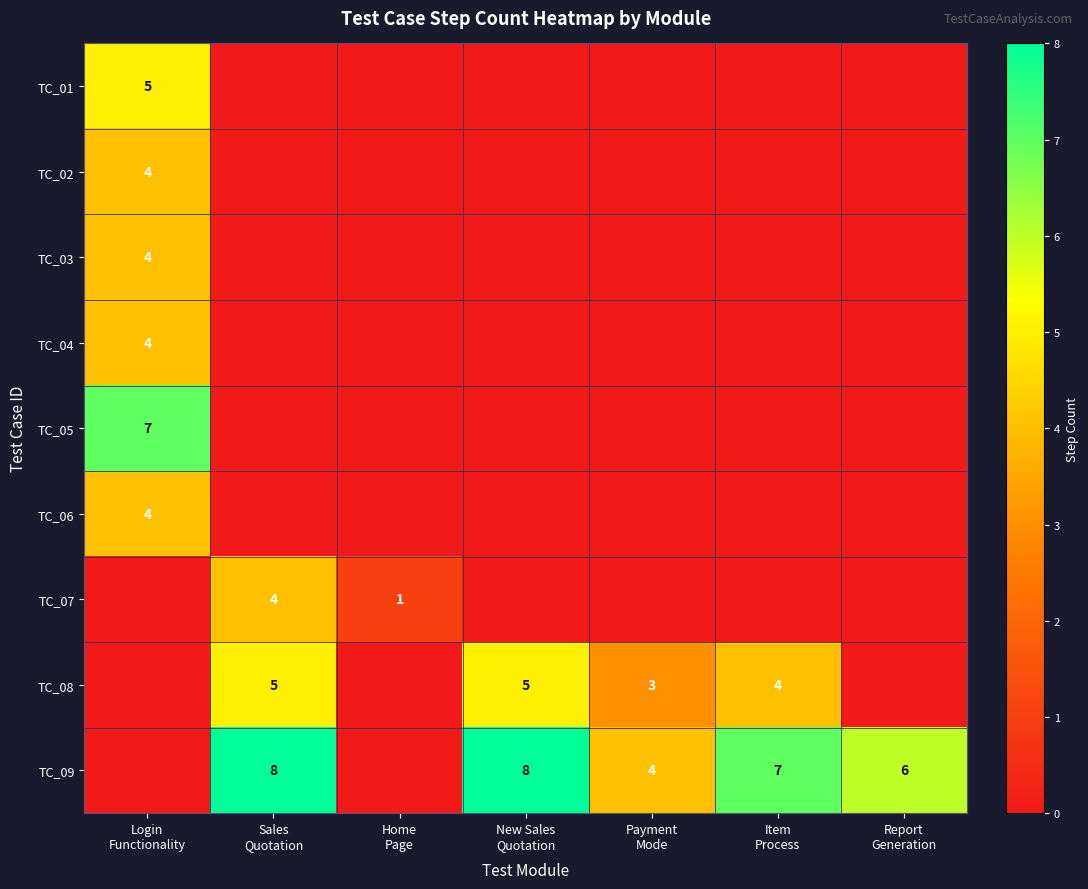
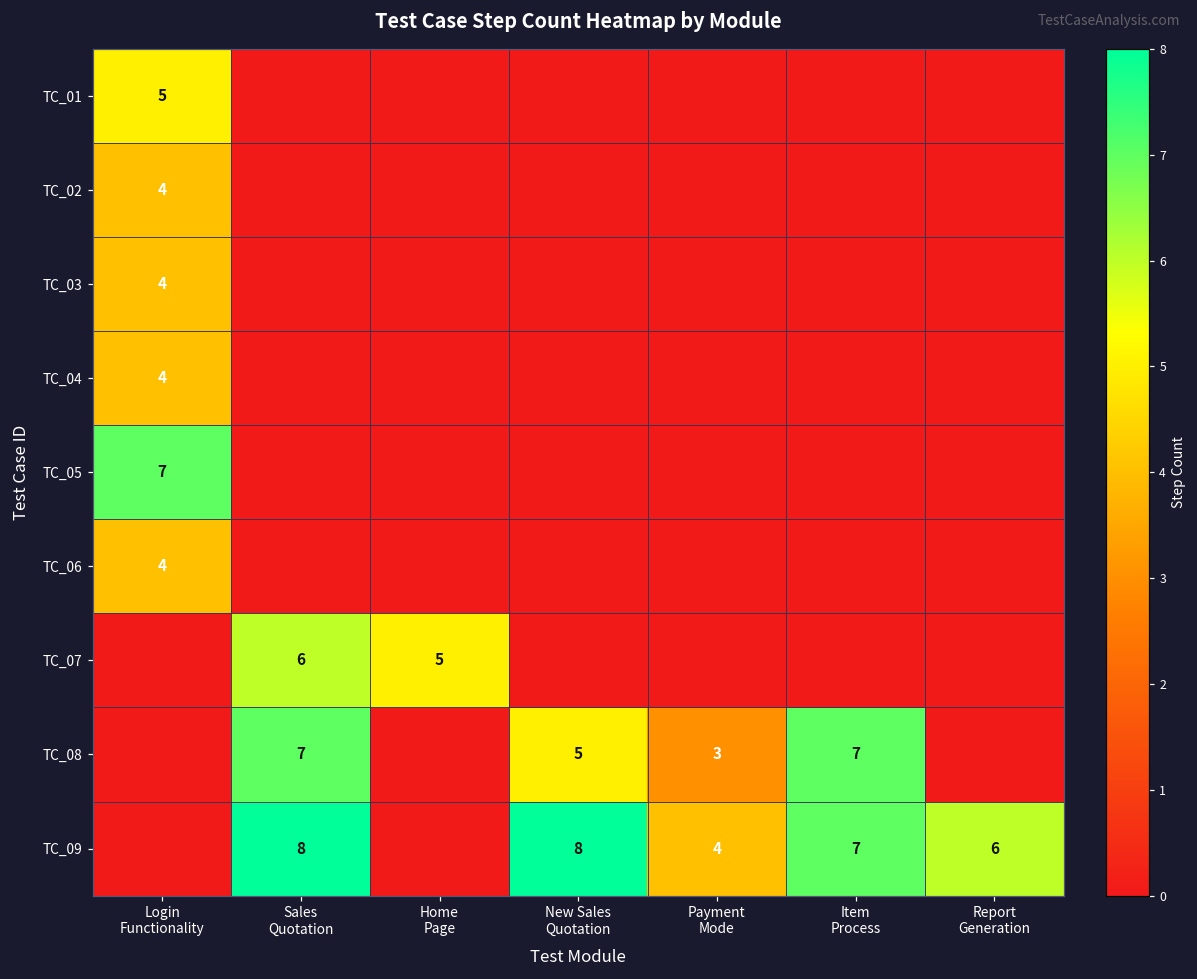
  {
    "TC_01": {
      "Login Functionality": 5
    },
    "TC_02": {
      "Login Functionality": 4
    },
    "TC_03": {
      "Login Functionality": 4
    },
    "TC_04": {
      "Login Functionality": 4
    },
    "TC_05": {
      "Login Functionality": 7
    },
    "TC_06": {
      "Login Functionality": 4
    },
    "TC_07": {
-     "Sales Quotation": 4,
-     "Home Page": 1
+     "Sales Quotation": 6,
+     "Home Page": 5
    },
    "TC_08": {
-     "Sales Quotation": 5,
+     "Sales Quotation": 7,
      "New Sales Quotation": 5,
      "Payment Mode": 3,
-     "Item Process": 4
+     "Item Process": 7
    },
    "TC_09": {
      "Sales Quotation": 8,
      "New Sales Quotation": 8,
      "Payment Mode": 4,
      "Item Process": 7,
      "Report Generation": 6
    }
  }
